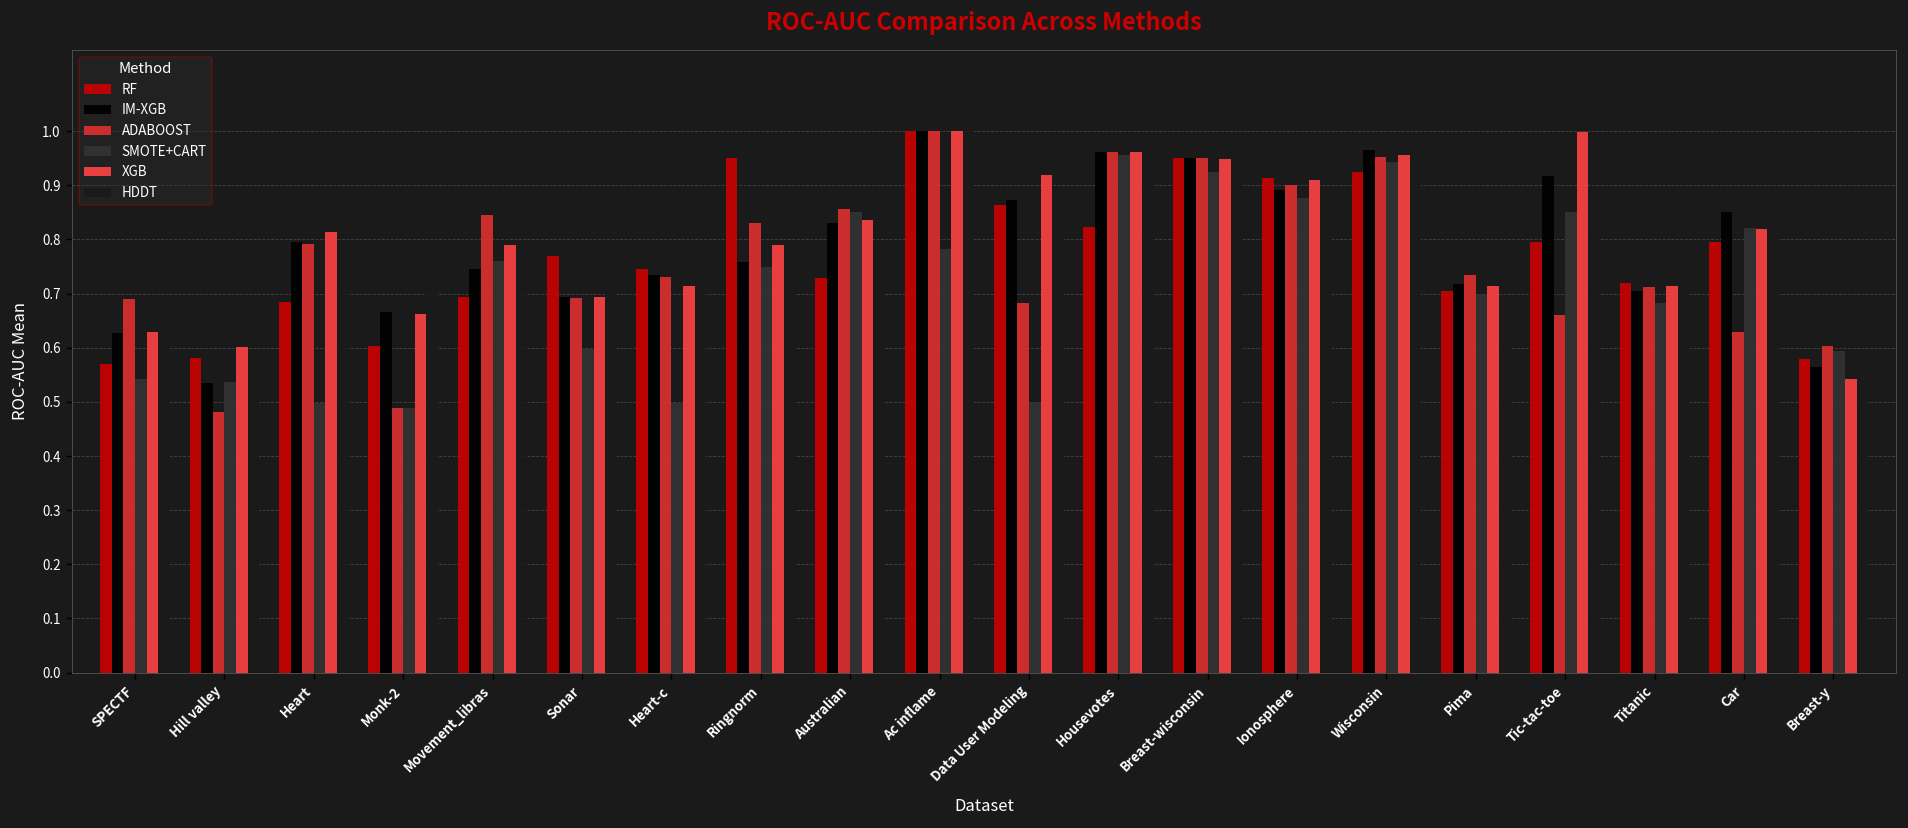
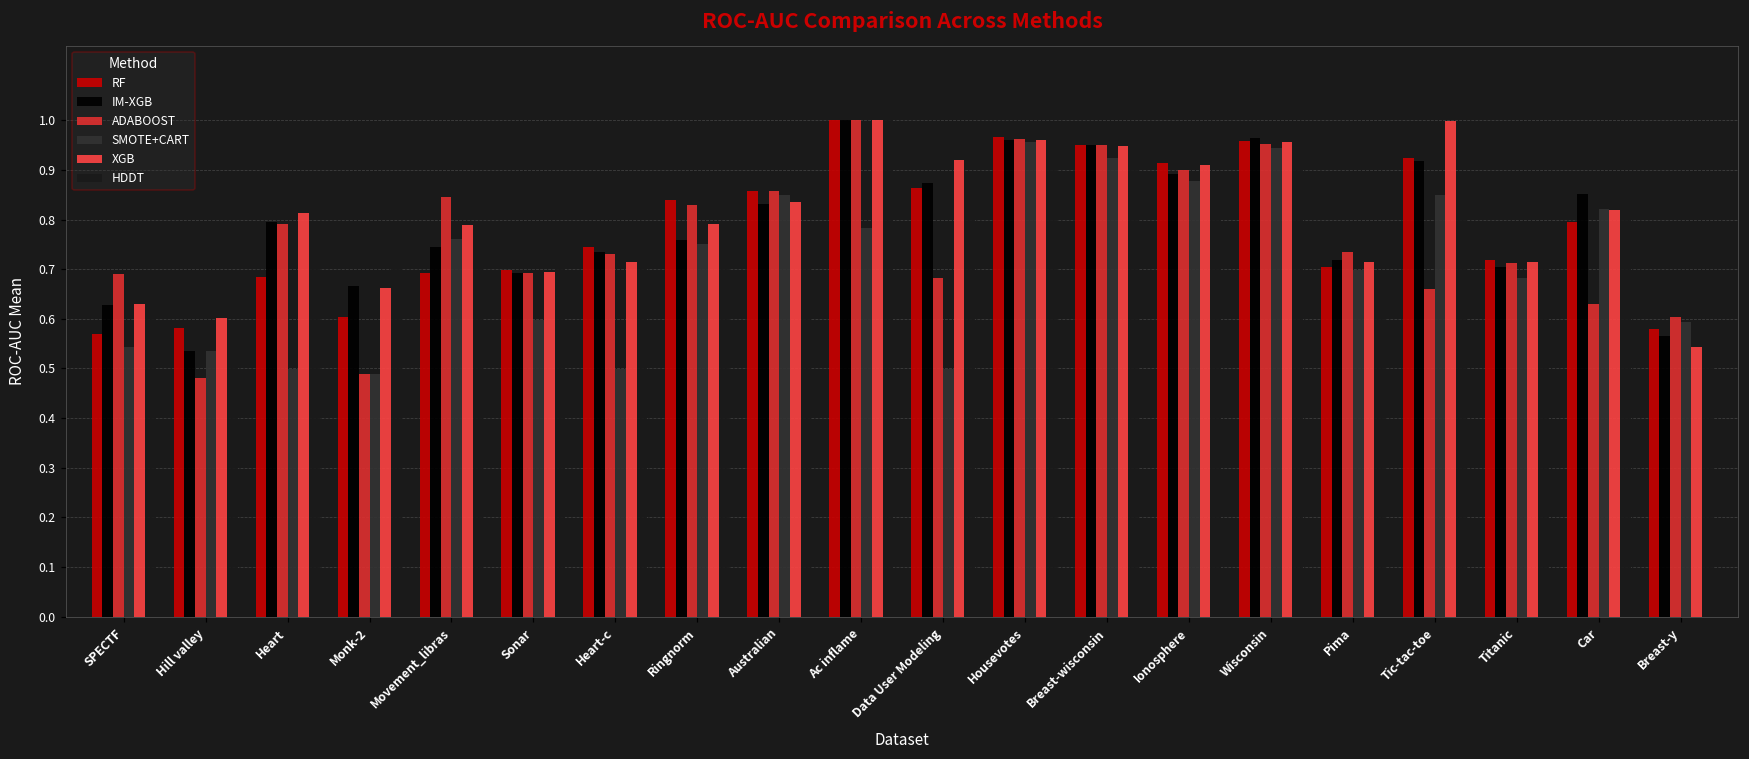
  {
    "RF": {
      "SPECTF": 0.57,
      "Hill valley": 0.58,
      "Heart": 0.69,
      "Monk-2": 0.60,
      "Movement_libras": 0.69,
-     "Sonar": 0.77,
+     "Sonar": 0.70,
      "Heart-c": 0.75,
-     "Ringnorm": 0.95,
-     "Australian": 0.73,
+     "Ringnorm": 0.84,
+     "Australian": 0.86,
      "Ac inflame": 1.00,
      "Data User Modeling": 0.86,
-     "Housevotes": 0.82,
+     "Housevotes": 0.97,
      "Breast-wisconsin": 0.95,
      "Ionosphere": 0.91,
-     "Wisconsin": 0.92,
+     "Wisconsin": 0.96,
      "Pima": 0.70,
-     "Tic-tac-toe": 0.80,
+     "Tic-tac-toe": 0.92,
      "Titanic": 0.72,
      "Car": 0.80,
      "Breast-y": 0.58
    }
  }
